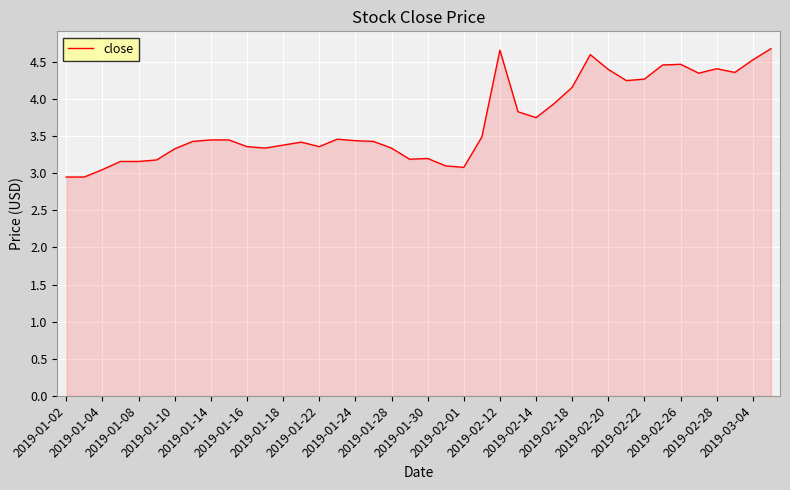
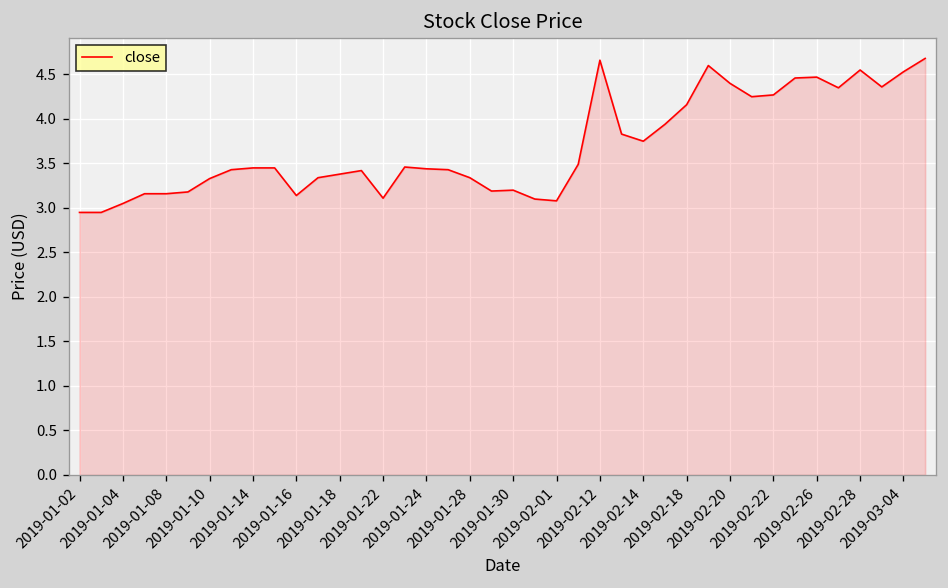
  {
    "2019-01-02": 3.0,
    "2019-01-04": 3.1,
    "2019-01-08": 3.2,
    "2019-01-10": 3.3,
    "2019-01-14": 3.5,
-   "2019-01-16": 3.4,
+   "2019-01-16": 3.1,
    "2019-01-18": 3.4,
-   "2019-01-22": 3.4,
+   "2019-01-22": 3.1,
    "2019-01-24": 3.4,
    "2019-01-28": 3.3,
    "2019-01-30": 3.2,
    "2019-02-01": 3.1,
    "2019-02-12": 4.7,
    "2019-02-14": 3.8,
    "2019-02-18": 4.2,
    "2019-02-20": 4.4,
    "2019-02-22": 4.3,
    "2019-02-26": 4.5,
-   "2019-02-28": 4.4,
+   "2019-02-28": 4.6,
    "2019-03-04": 4.5
  }
